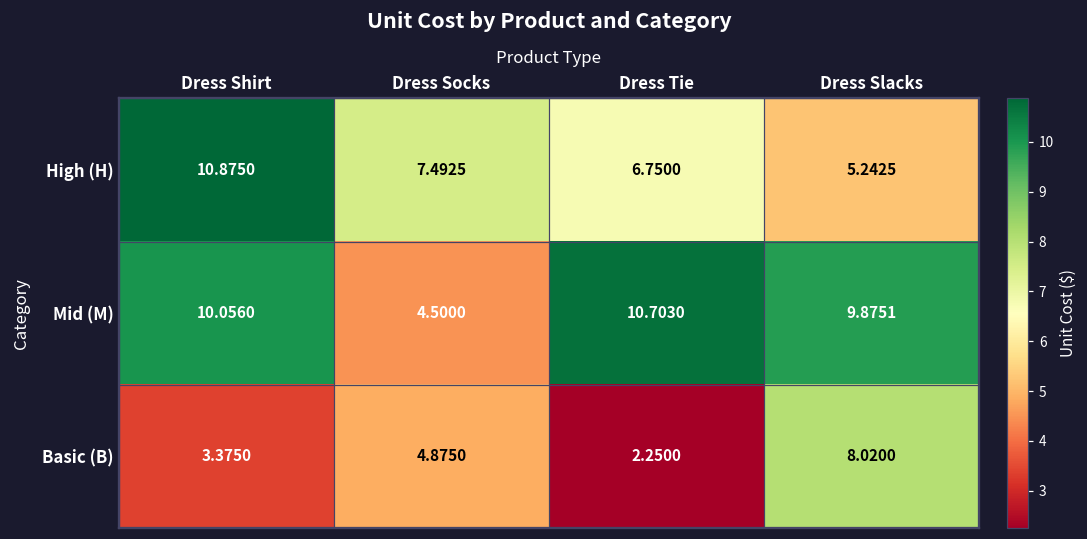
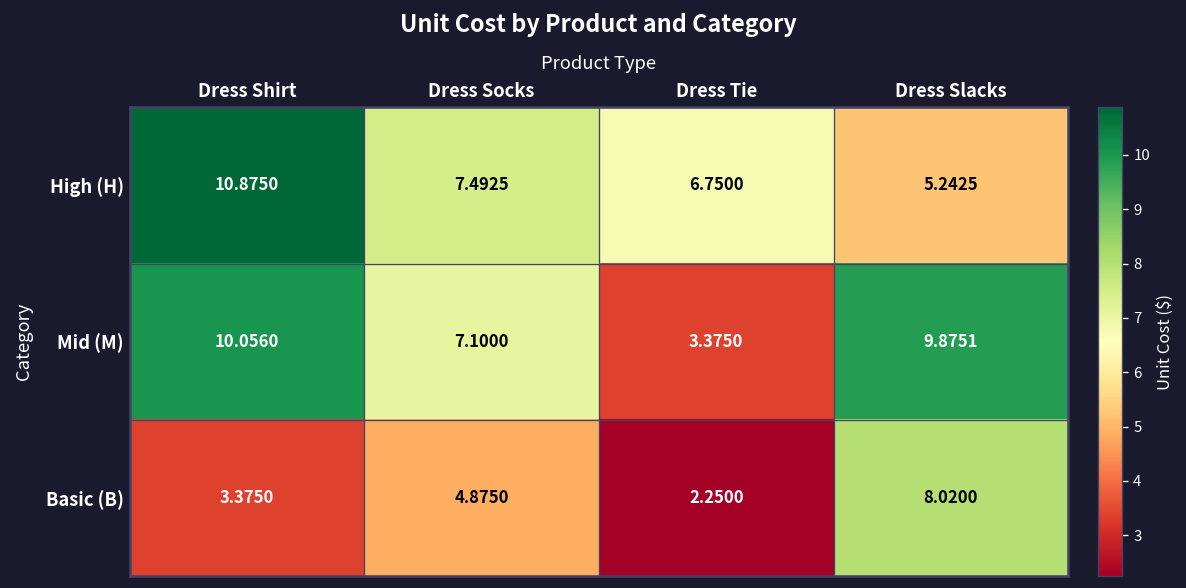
  {
    "High (H)": {
      "Dress Shirt": 10.8750,
      "Dress Socks": 7.4925,
      "Dress Tie": 6.7500,
      "Dress Slacks": 5.2425
    },
    "Mid (M)": {
      "Dress Shirt": 10.0560,
-     "Dress Socks": 4.5000,
-     "Dress Tie": 10.7030,
+     "Dress Socks": 7.1000,
+     "Dress Tie": 3.3750,
      "Dress Slacks": 9.8751
    },
    "Basic (B)": {
      "Dress Shirt": 3.3750,
      "Dress Socks": 4.8750,
      "Dress Tie": 2.2500,
      "Dress Slacks": 8.0200
    }
  }
